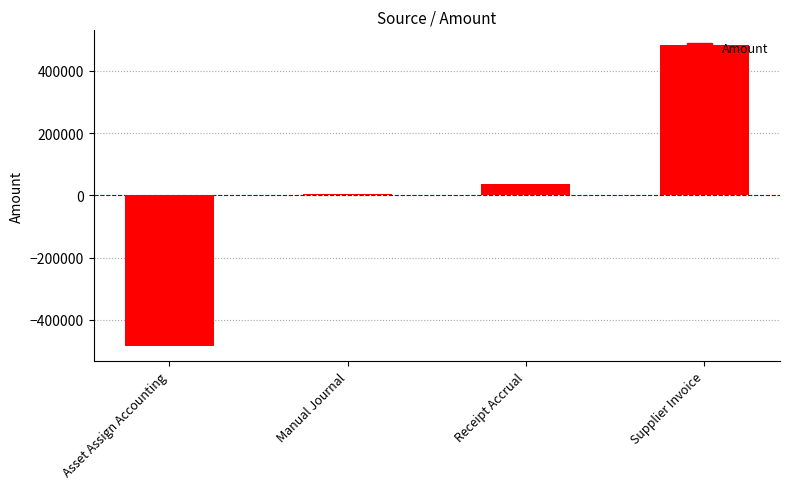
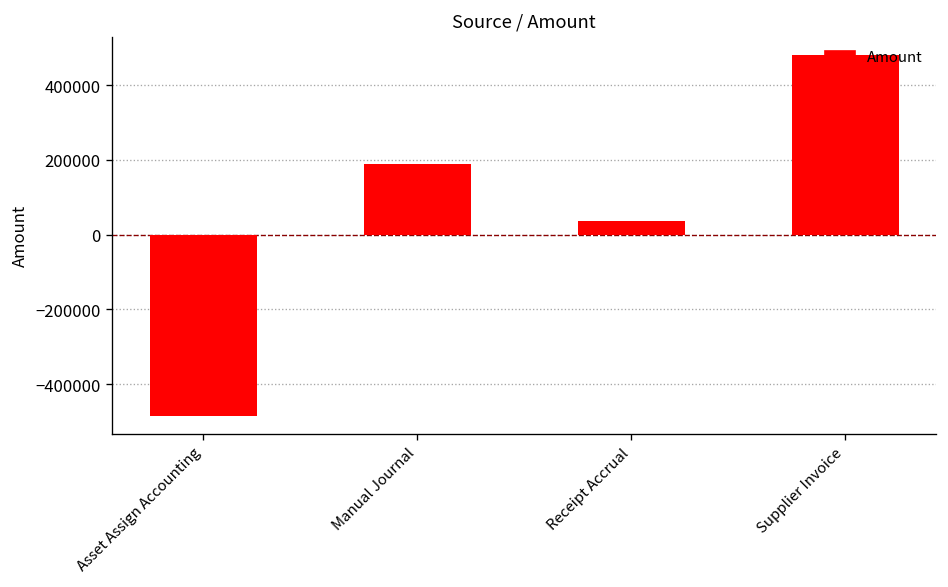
  {
    "Asset Assign Accounting": -480000,
-   "Manual Journal": 10000,
+   "Manual Journal": 190000,
    "Receipt Accrual": 40000,
    "Supplier Invoice": 480000
  }
